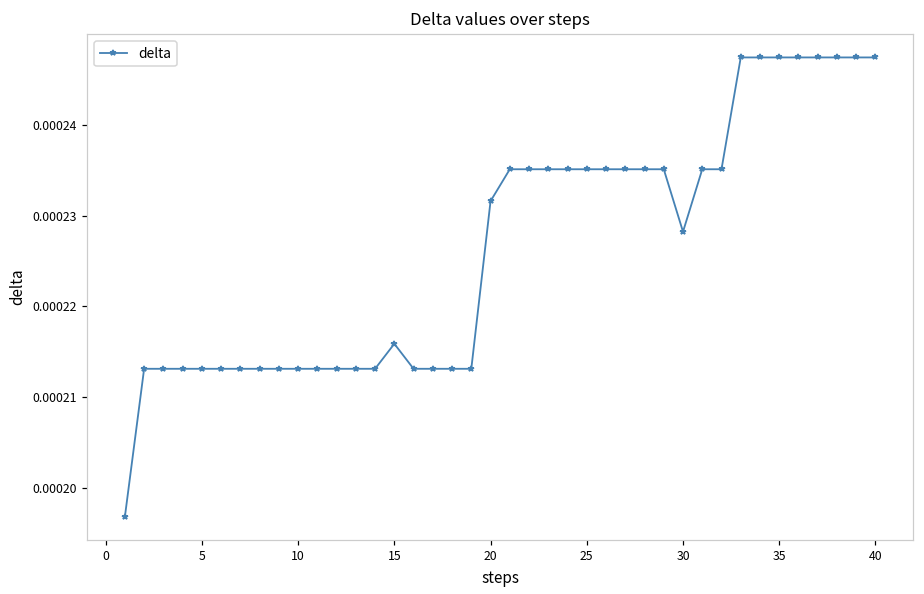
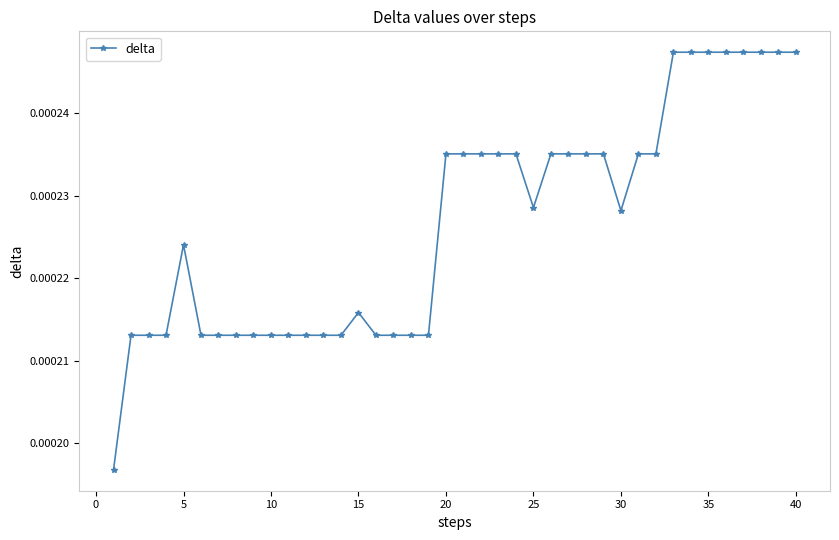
  {
-   "5": 0.000213,
+   "5": 0.000224,
    "10": 0.000213,
    "15": 0.000216,
-   "20": 0.000232,
-   "25": 0.000235,
+   "20": 0.000235,
+   "25": 0.000229,
    "30": 0.000228,
    "35": 0.000247,
    "40": 0.000247
  }
